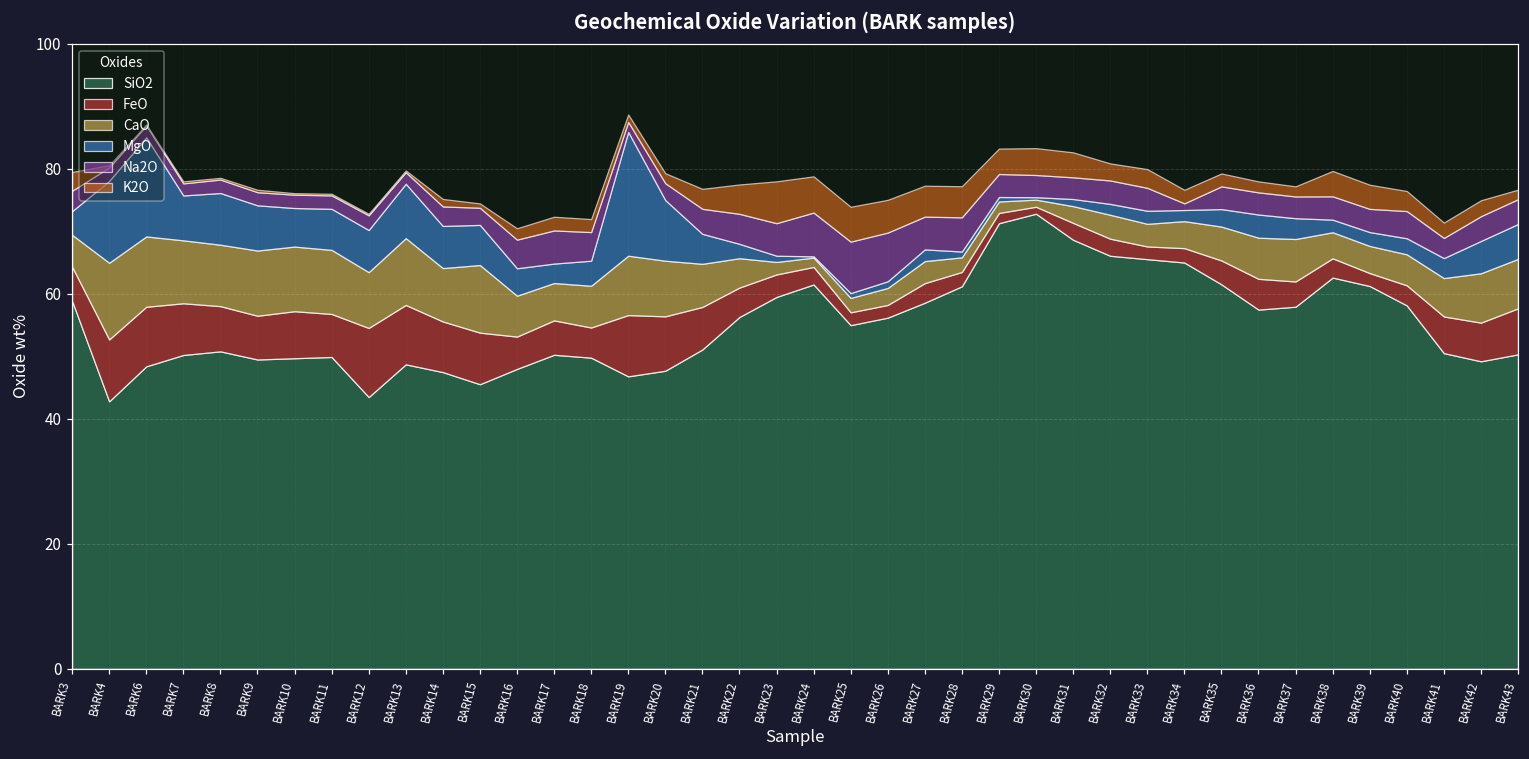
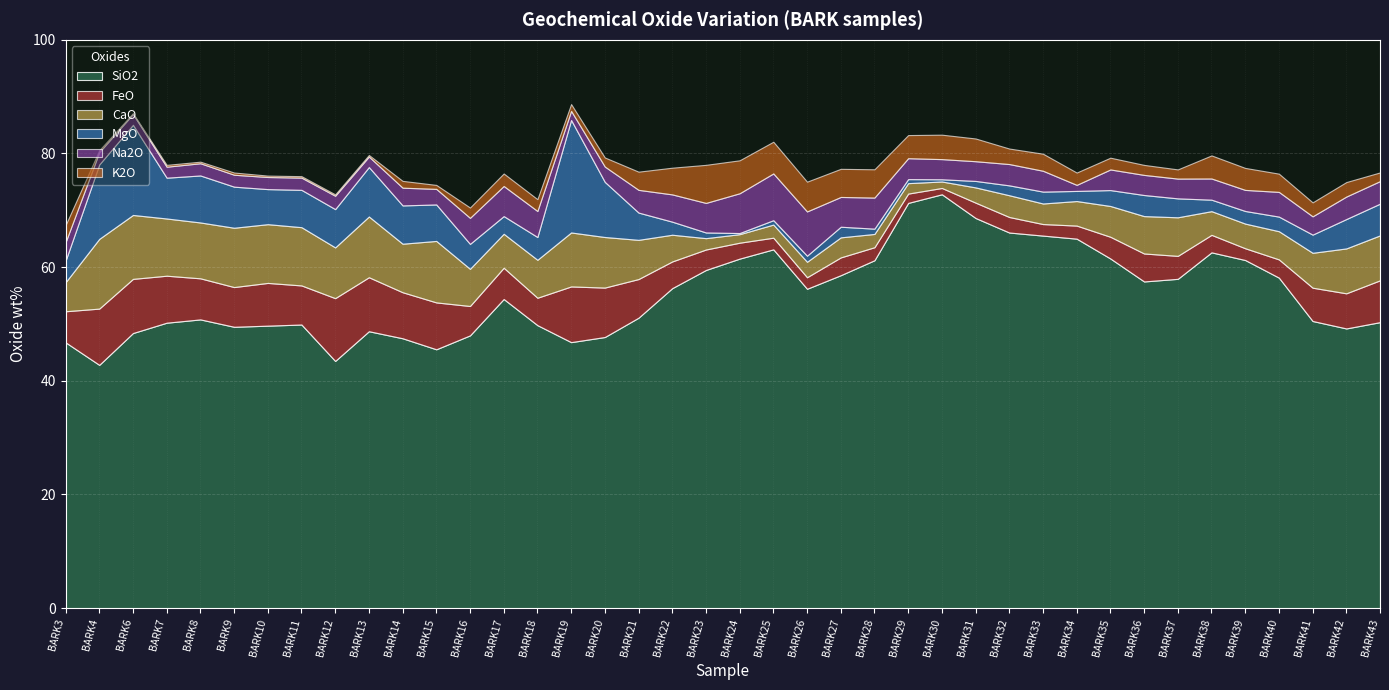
  {
    "SiO2": {
-     "BARK3": 59,
+     "BARK3": 47,
      "BARK4": 43,
      "BARK6": 48,
      "BARK7": 50,
      "BARK8": 51,
      "BARK9": 50,
      "BARK10": 50,
      "BARK11": 50,
      "BARK12": 43,
      "BARK13": 49,
      "BARK14": 47,
      "BARK15": 46,
      "BARK16": 48,
-     "BARK17": 50,
+     "BARK17": 54,
      "BARK18": 50,
      "BARK19": 47,
      "BARK20": 48,
      "BARK21": 51,
      "BARK22": 56,
      "BARK23": 60,
      "BARK24": 62,
-     "BARK25": 55,
+     "BARK25": 63,
      "BARK26": 56,
      "BARK27": 59,
      "BARK28": 61,
      "BARK29": 71,
      "BARK30": 73,
      "BARK31": 69,
      "BARK32": 66,
      "BARK33": 66,
      "BARK34": 65,
      "BARK35": 62,
      "BARK36": 57,
      "BARK37": 58,
      "BARK38": 63,
      "BARK39": 61,
      "BARK40": 58,
      "BARK41": 51,
      "BARK42": 49,
      "BARK43": 50
    },
    "CaO": {
      "BARK3": 5,
      "BARK4": 12,
      "BARK6": 11,
      "BARK7": 10,
      "BARK8": 10,
      "BARK9": 10,
      "BARK10": 10,
      "BARK11": 10,
      "BARK12": 9,
      "BARK13": 11,
      "BARK14": 9,
      "BARK15": 11,
      "BARK16": 7,
      "BARK17": 6,
      "BARK18": 7,
      "BARK19": 9,
      "BARK20": 9,
      "BARK21": 7,
      "BARK22": 5,
      "BARK23": 2,
      "BARK25": 2,
      "BARK26": 3,
      "BARK27": 4,
      "BARK28": 2,
      "BARK29": 2,
      "BARK31": 3,
      "BARK32": 4,
      "BARK33": 4,
      "BARK34": 4,
      "BARK35": 5,
      "BARK36": 7,
      "BARK37": 7,
      "BARK38": 4,
      "BARK39": 4,
      "BARK40": 5,
      "BARK41": 6,
      "BARK42": 8,
      "BARK43": 8
    },
    "MgO": {
      "BARK3": 4,
      "BARK7": 7,
      "BARK8": 8,
      "BARK9": 7,
      "BARK10": 6,
      "BARK11": 7,
      "BARK12": 7,
      "BARK13": 9,
      "BARK14": 7,
      "BARK15": 6,
      "BARK16": 4,
      "BARK17": 3,
      "BARK18": 4,
      "BARK19": 20,
      "BARK20": 10,
      "BARK21": 5,
      "BARK22": 2,
      "BARK23": 1,
      "BARK25": 1,
      "BARK26": 1,
      "BARK27": 2,
      "BARK28": 1,
      "BARK29": 1,
      "BARK31": 1,
      "BARK32": 2,
      "BARK33": 2,
      "BARK34": 2,
      "BARK35": 3,
      "BARK36": 4,
      "BARK37": 3,
      "BARK38": 2,
      "BARK39": 2,
      "BARK40": 3,
      "BARK41": 3,
      "BARK42": 5,
      "BARK43": 6
    },
    "Na2O": {
      "BARK3": 3,
      "BARK14": 3,
      "BARK15": 3,
      "BARK16": 5,
      "BARK17": 5,
      "BARK18": 5,
      "BARK19": 2,
      "BARK20": 3,
      "BARK21": 4,
      "BARK22": 5,
      "BARK23": 5,
      "BARK24": 7,
      "BARK25": 8,
      "BARK26": 8,
      "BARK27": 5,
      "BARK28": 5,
      "BARK29": 4,
      "BARK30": 4,
      "BARK31": 3,
      "BARK32": 4,
      "BARK33": 4,
      "BARK34": 1,
      "BARK35": 4,
      "BARK36": 4,
      "BARK37": 3,
      "BARK38": 4,
      "BARK39": 4,
      "BARK40": 4,
      "BARK41": 3,
      "BARK42": 4,
      "BARK43": 4
    }
  }
